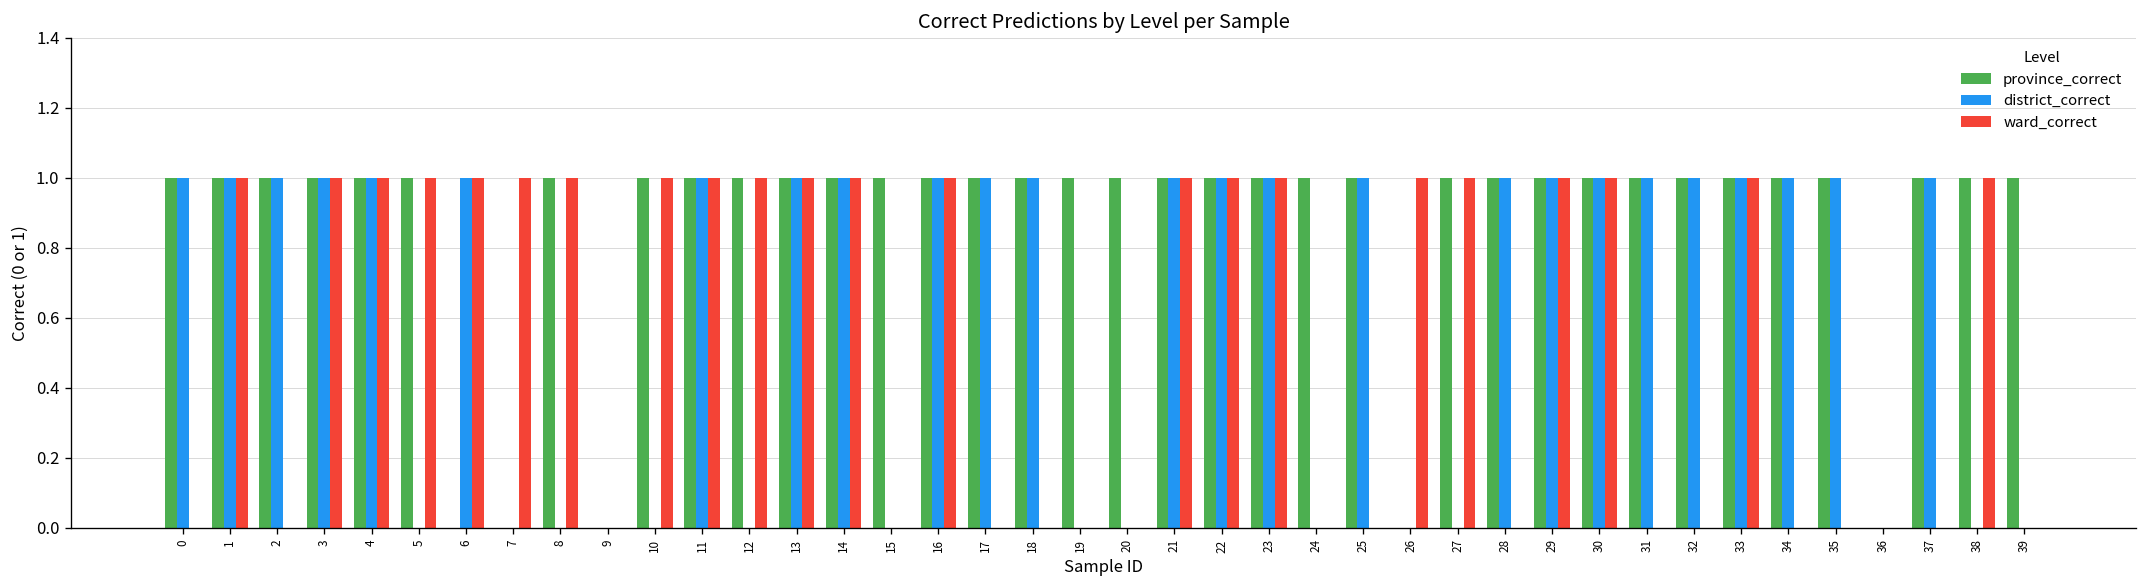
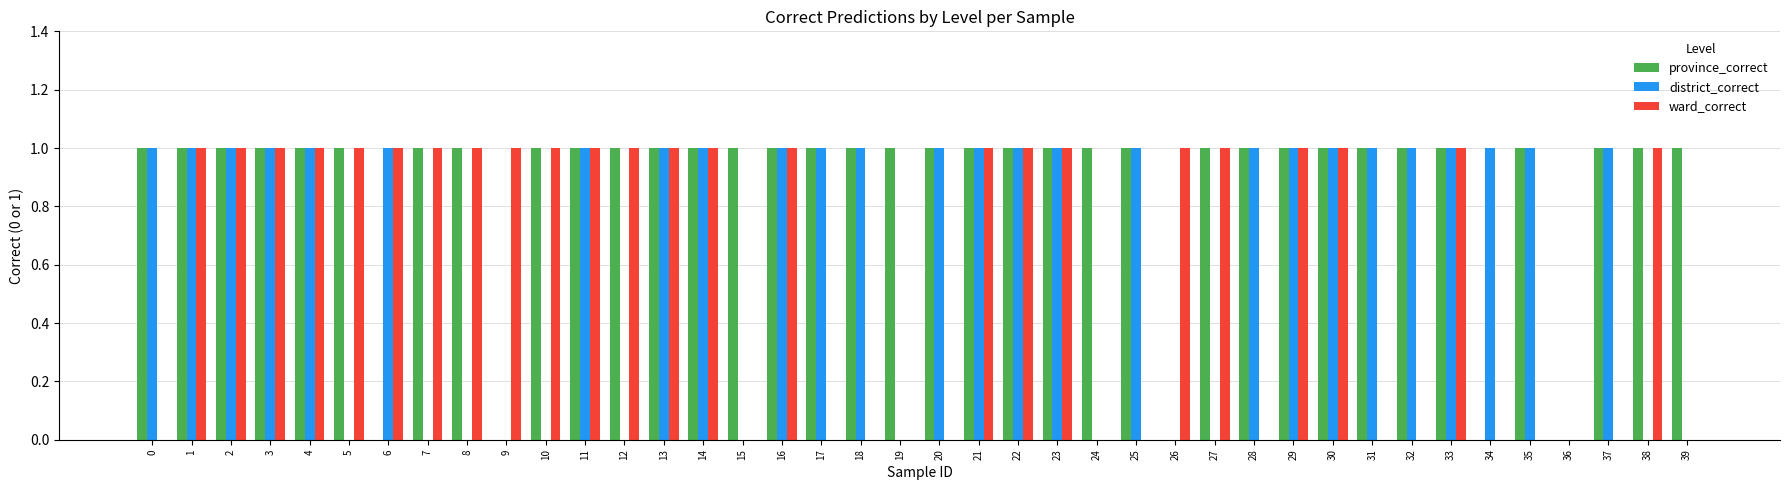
  {
    "province_correct": {
      "0": 1,
      "1": 1,
      "2": 1,
      "3": 1,
      "4": 1,
      "5": 1,
      "6": 0,
-     "7": 0,
+     "7": 1,
      "8": 1,
      "9": 0,
      "10": 1,
      "11": 1,
      "12": 1,
      "13": 1,
      "14": 1,
      "15": 1,
      "16": 1,
      "17": 1,
      "18": 1,
      "19": 1,
      "20": 1,
      "21": 1,
      "22": 1,
      "23": 1,
      "24": 1,
      "25": 1,
      "26": 0,
      "27": 1,
      "28": 1,
      "29": 1,
      "30": 1,
      "31": 1,
      "32": 1,
      "33": 1,
-     "34": 1,
+     "34": 0,
      "35": 1,
      "36": 0,
      "37": 1,
      "38": 1,
      "39": 1
    },
    "district_correct": {
      "0": 1,
      "1": 1,
      "2": 1,
      "3": 1,
      "4": 1,
      "5": 0,
      "6": 1,
      "7": 0,
      "8": 0,
      "9": 0,
      "10": 0,
      "11": 1,
      "12": 0,
      "13": 1,
      "14": 1,
      "15": 0,
      "16": 1,
      "17": 1,
      "18": 1,
      "19": 0,
-     "20": 0,
+     "20": 1,
      "21": 1,
      "22": 1,
      "23": 1,
      "24": 0,
      "25": 1,
      "26": 0,
      "27": 0,
      "28": 1,
      "29": 1,
      "30": 1,
      "31": 1,
      "32": 1,
      "33": 1,
      "34": 1,
      "35": 1,
      "36": 0,
      "37": 1,
      "38": 0,
      "39": 0
    },
    "ward_correct": {
      "0": 0,
      "1": 1,
-     "2": 0,
+     "2": 1,
      "3": 1,
      "4": 1,
      "5": 1,
      "6": 1,
      "7": 1,
      "8": 1,
-     "9": 0,
+     "9": 1,
      "10": 1,
      "11": 1,
      "12": 1,
      "13": 1,
      "14": 1,
      "15": 0,
      "16": 1,
      "17": 0,
      "18": 0,
      "19": 0,
      "20": 0,
      "21": 1,
      "22": 1,
      "23": 1,
      "24": 0,
      "25": 0,
      "26": 1,
      "27": 1,
      "28": 0,
      "29": 1,
      "30": 1,
      "31": 0,
      "32": 0,
      "33": 1,
      "34": 0,
      "35": 0,
      "36": 0,
      "37": 0,
      "38": 1,
      "39": 0
    }
  }
